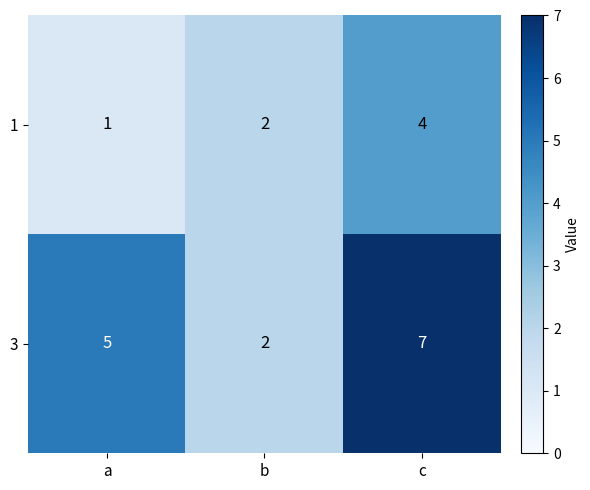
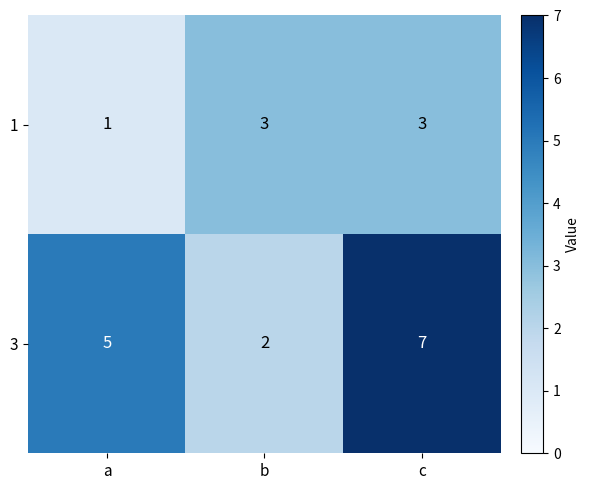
  {
    "1": {
      "a": 1,
-     "b": 2,
-     "c": 4
+     "b": 3,
+     "c": 3
    },
    "3": {
      "a": 5,
      "b": 2,
      "c": 7
    }
  }
